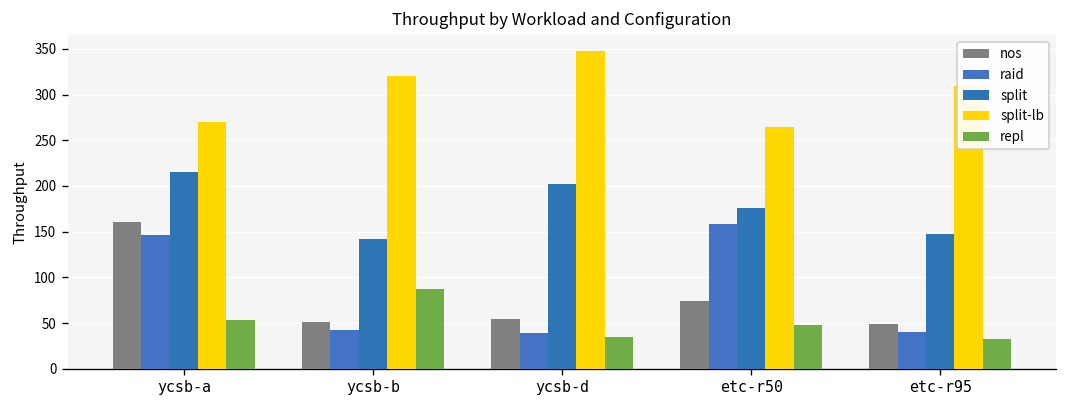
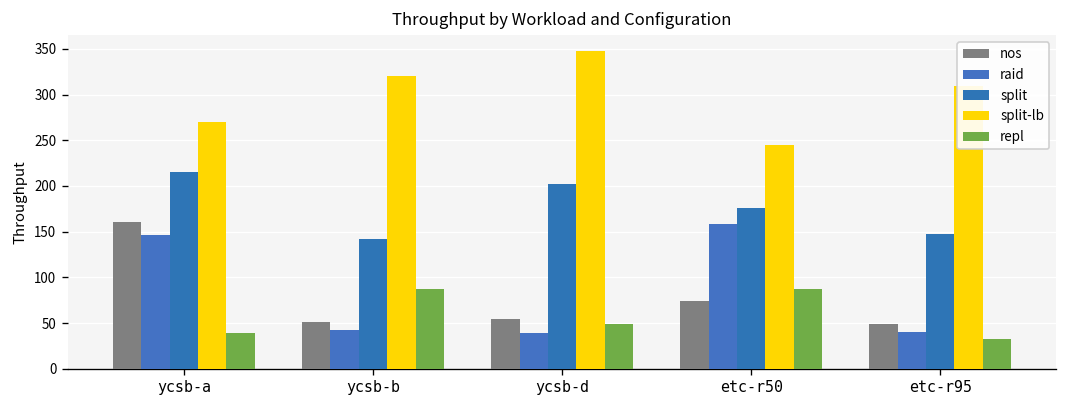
  {
    "nos": {
      "ycsb-a": 160,
      "ycsb-b": 50,
      "ycsb-d": 50,
      "etc-r50": 70,
      "etc-r95": 50
    },
    "split-lb": {
      "ycsb-a": 270,
      "ycsb-b": 320,
      "ycsb-d": 350,
-     "etc-r50": 260
+     "etc-r50": 240
    },
    "repl": {
-     "ycsb-a": 50,
+     "ycsb-a": 40,
      "ycsb-b": 90,
-     "ycsb-d": 30,
-     "etc-r50": 50,
+     "ycsb-d": 50,
+     "etc-r50": 90,
      "etc-r95": 30
    }
  }
